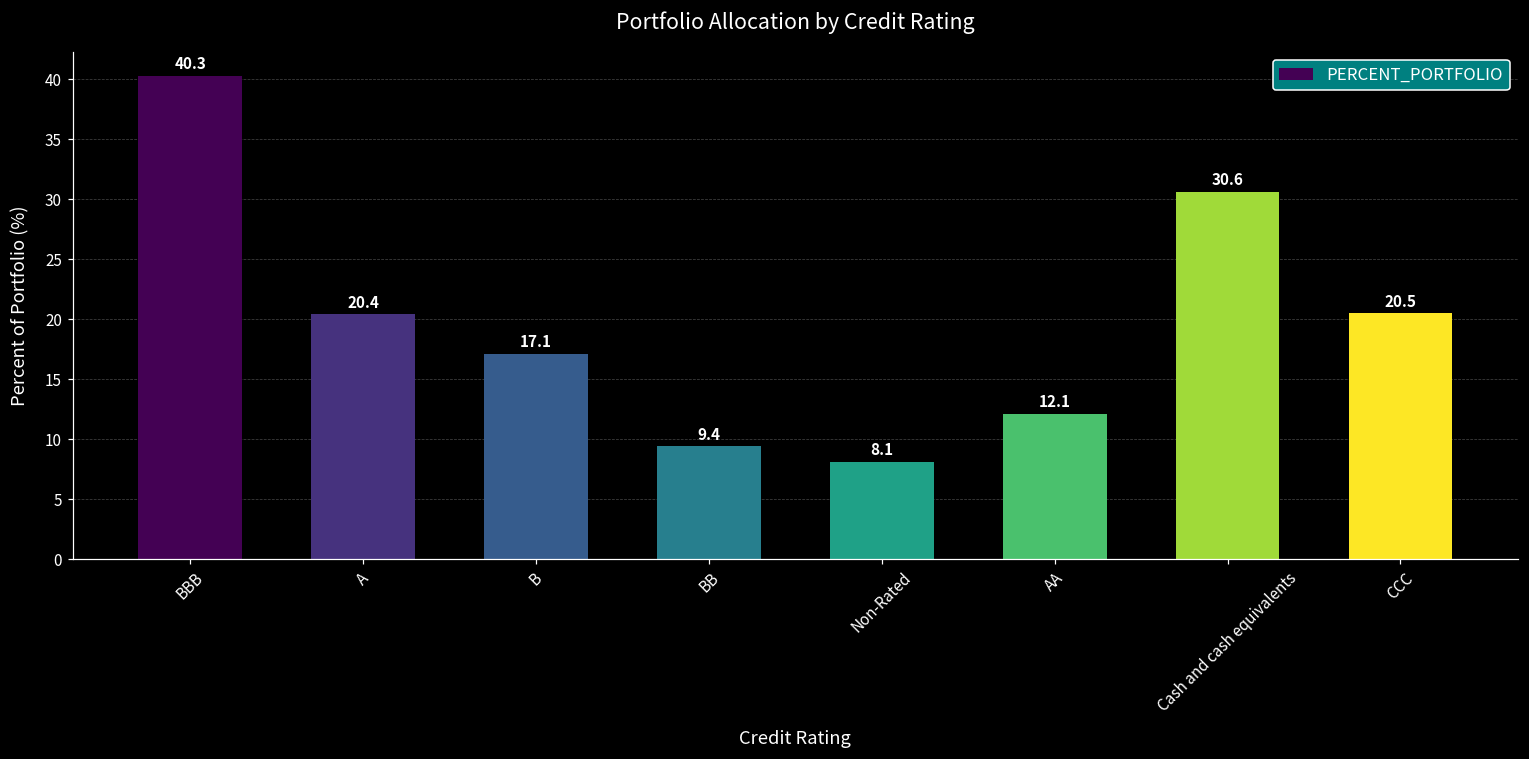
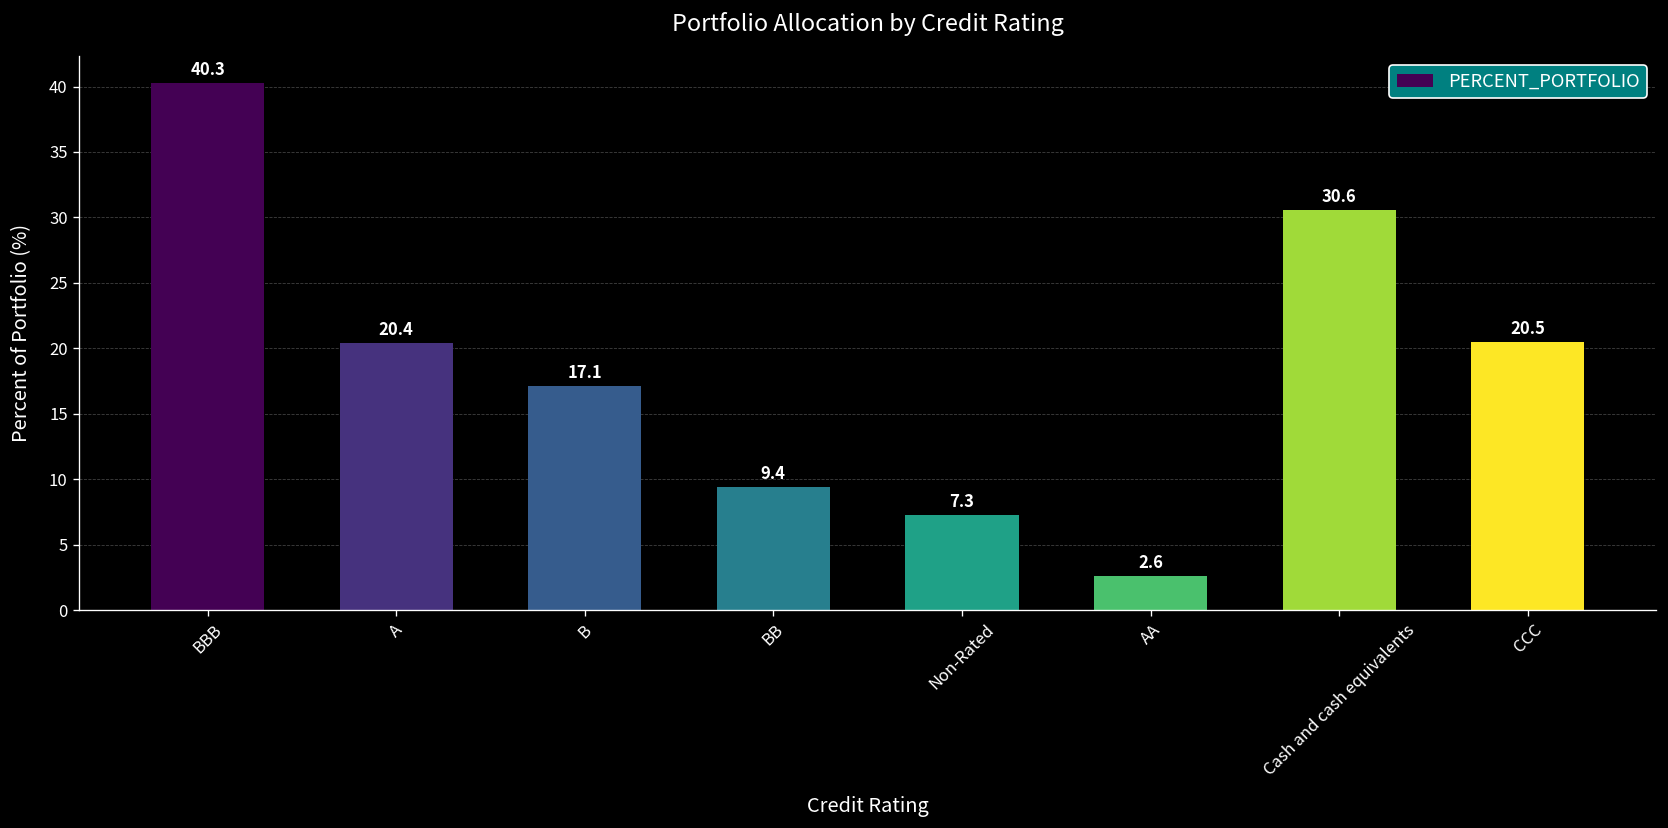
  {
    "BBB": 40.3,
    "A": 20.4,
    "B": 17.1,
    "BB": 9.4,
-   "Non-Rated": 8.1,
-   "AA": 12.1,
+   "Non-Rated": 7.3,
+   "AA": 2.6,
    "Cash and cash equivalents": 30.6,
    "CCC": 20.5
  }
